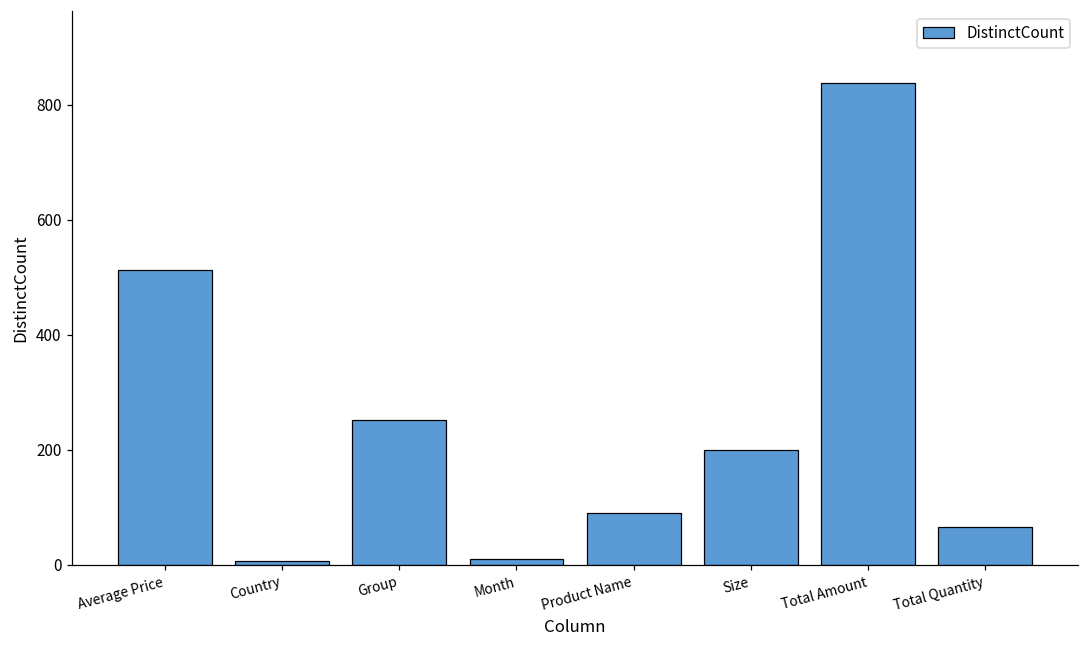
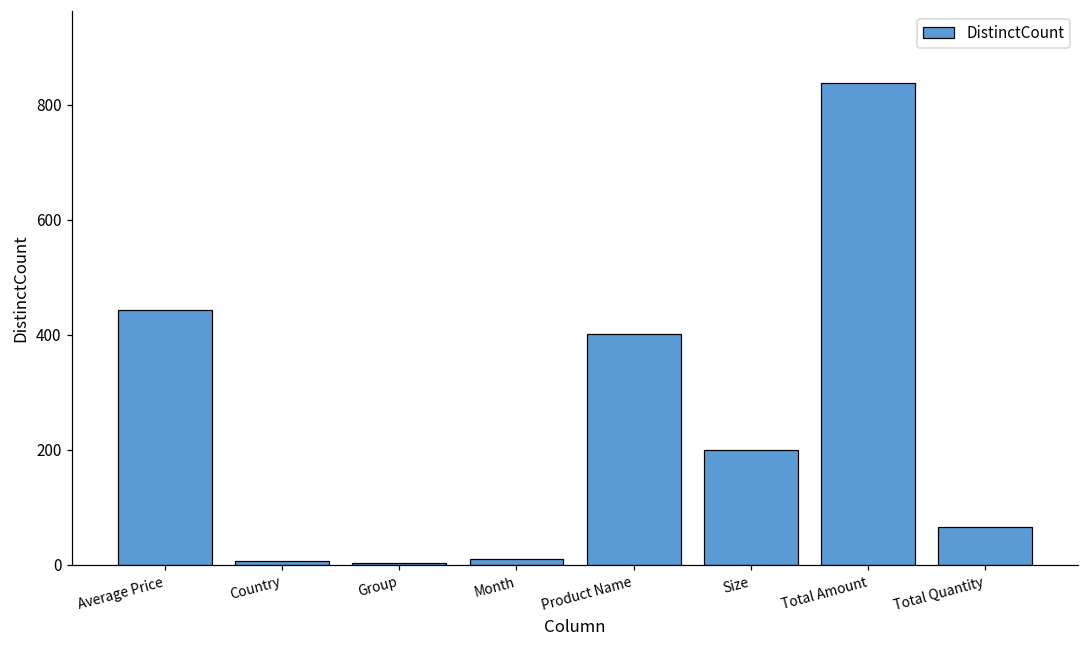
  {
-   "Average Price": 510,
+   "Average Price": 440,
    "Country": 10,
-   "Group": 250,
+   "Group": 0,
    "Month": 10,
-   "Product Name": 90,
+   "Product Name": 400,
    "Size": 200,
    "Total Amount": 840,
    "Total Quantity": 70
  }
